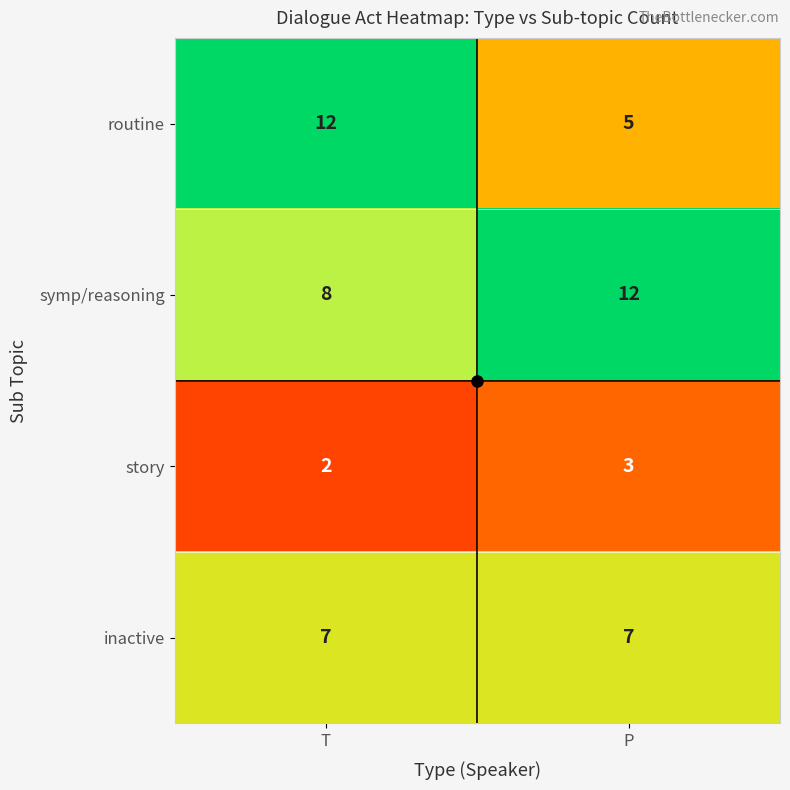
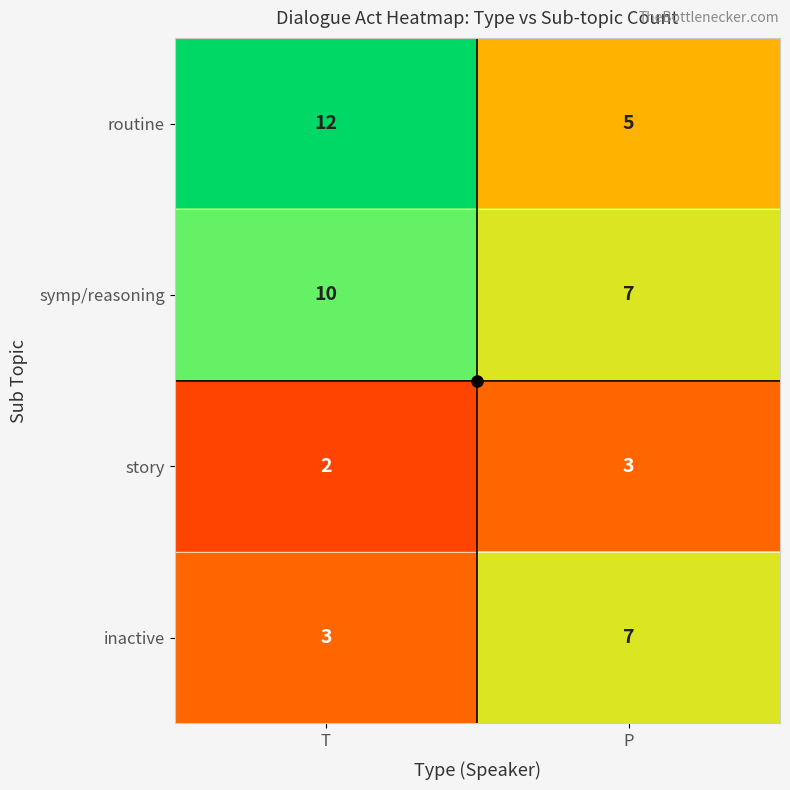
  {
    "routine": {
      "T": 12,
      "P": 5
    },
    "symp/reasoning": {
-     "T": 8,
-     "P": 12
+     "T": 10,
+     "P": 7
    },
    "story": {
      "T": 2,
      "P": 3
    },
    "inactive": {
-     "T": 7,
+     "T": 3,
      "P": 7
    }
  }
